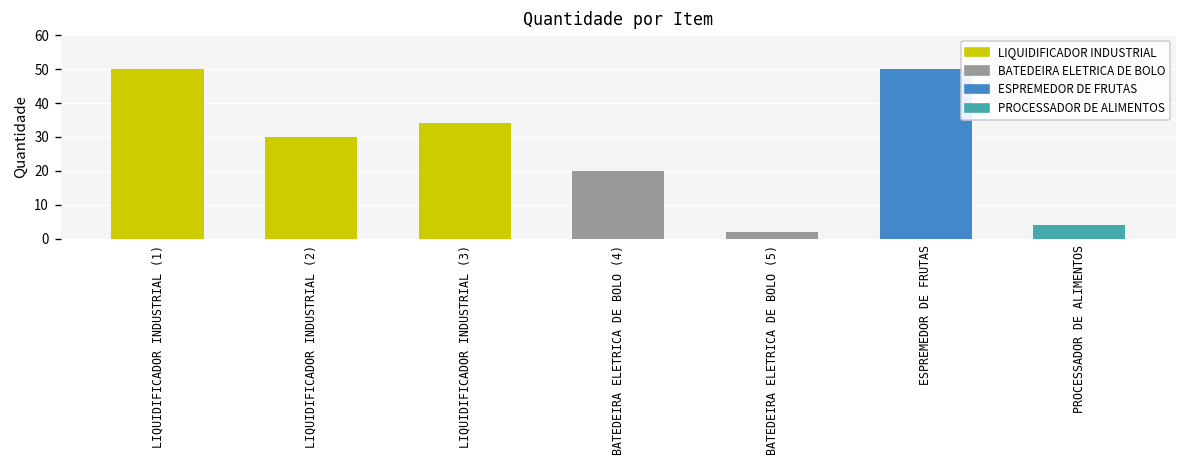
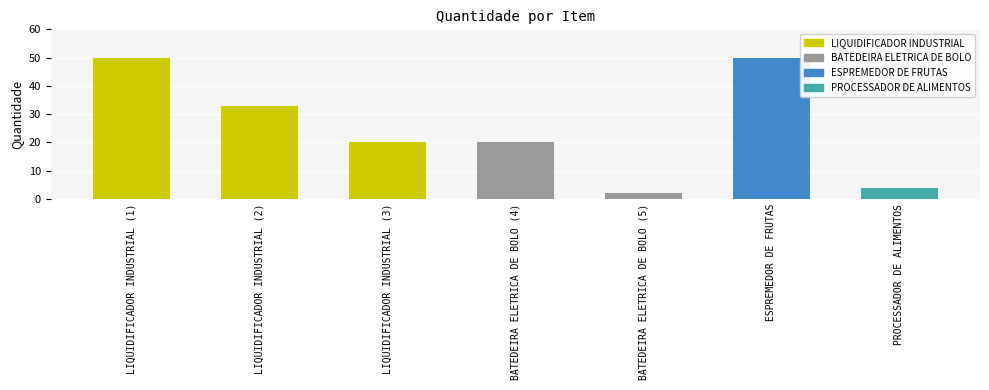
  {
    "LIQUIDIFICADOR INDUSTRIAL (1)": 50,
-   "LIQUIDIFICADOR INDUSTRIAL (2)": 30,
-   "LIQUIDIFICADOR INDUSTRIAL (3)": 34,
+   "LIQUIDIFICADOR INDUSTRIAL (2)": 33,
+   "LIQUIDIFICADOR INDUSTRIAL (3)": 20,
    "BATEDEIRA ELETRICA DE BOLO (4)": 20,
    "BATEDEIRA ELETRICA DE BOLO (5)": 2,
    "ESPREMEDOR DE FRUTAS": 50,
    "PROCESSADOR DE ALIMENTOS": 4
  }
